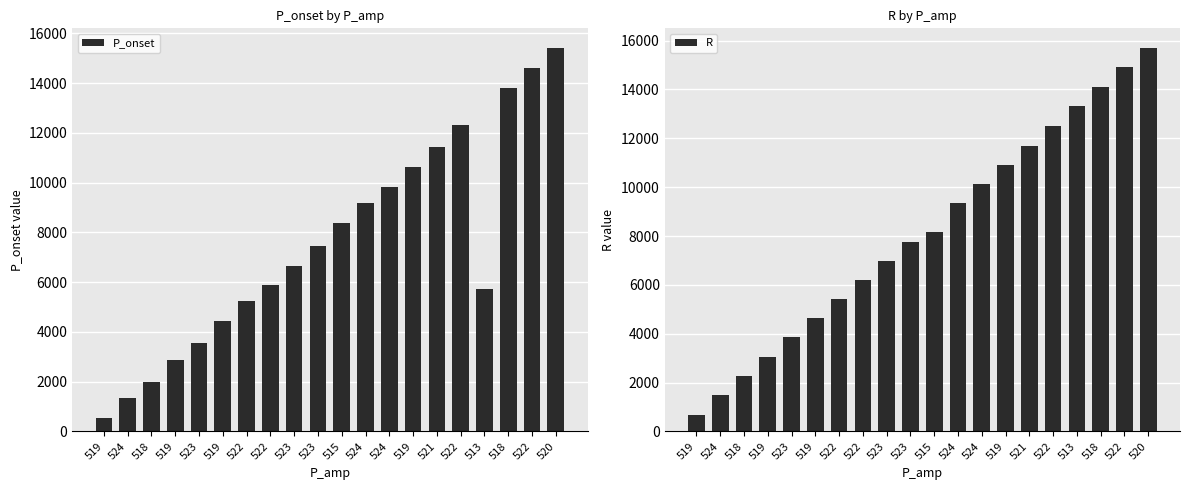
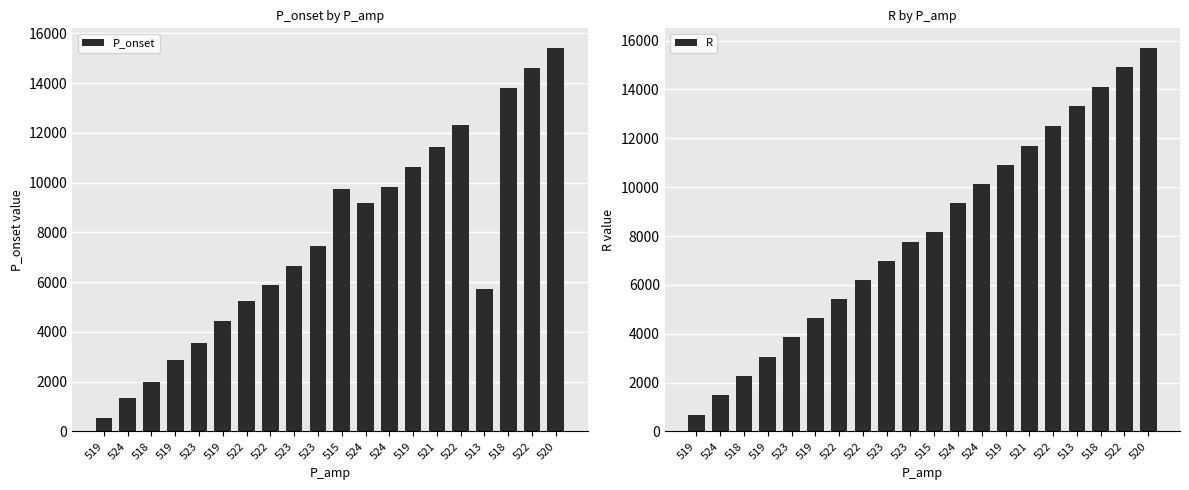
  {
    "P_onset by P_amp": {
-     "515": 8400,
+     "515": 9800,
      "521": 11400,
      "513": 5700,
      "520": 15400
    },
    "R by P_amp": {
      "515": 8100,
      "521": 11700,
      "513": 13300,
      "520": 15700
    }
  }
